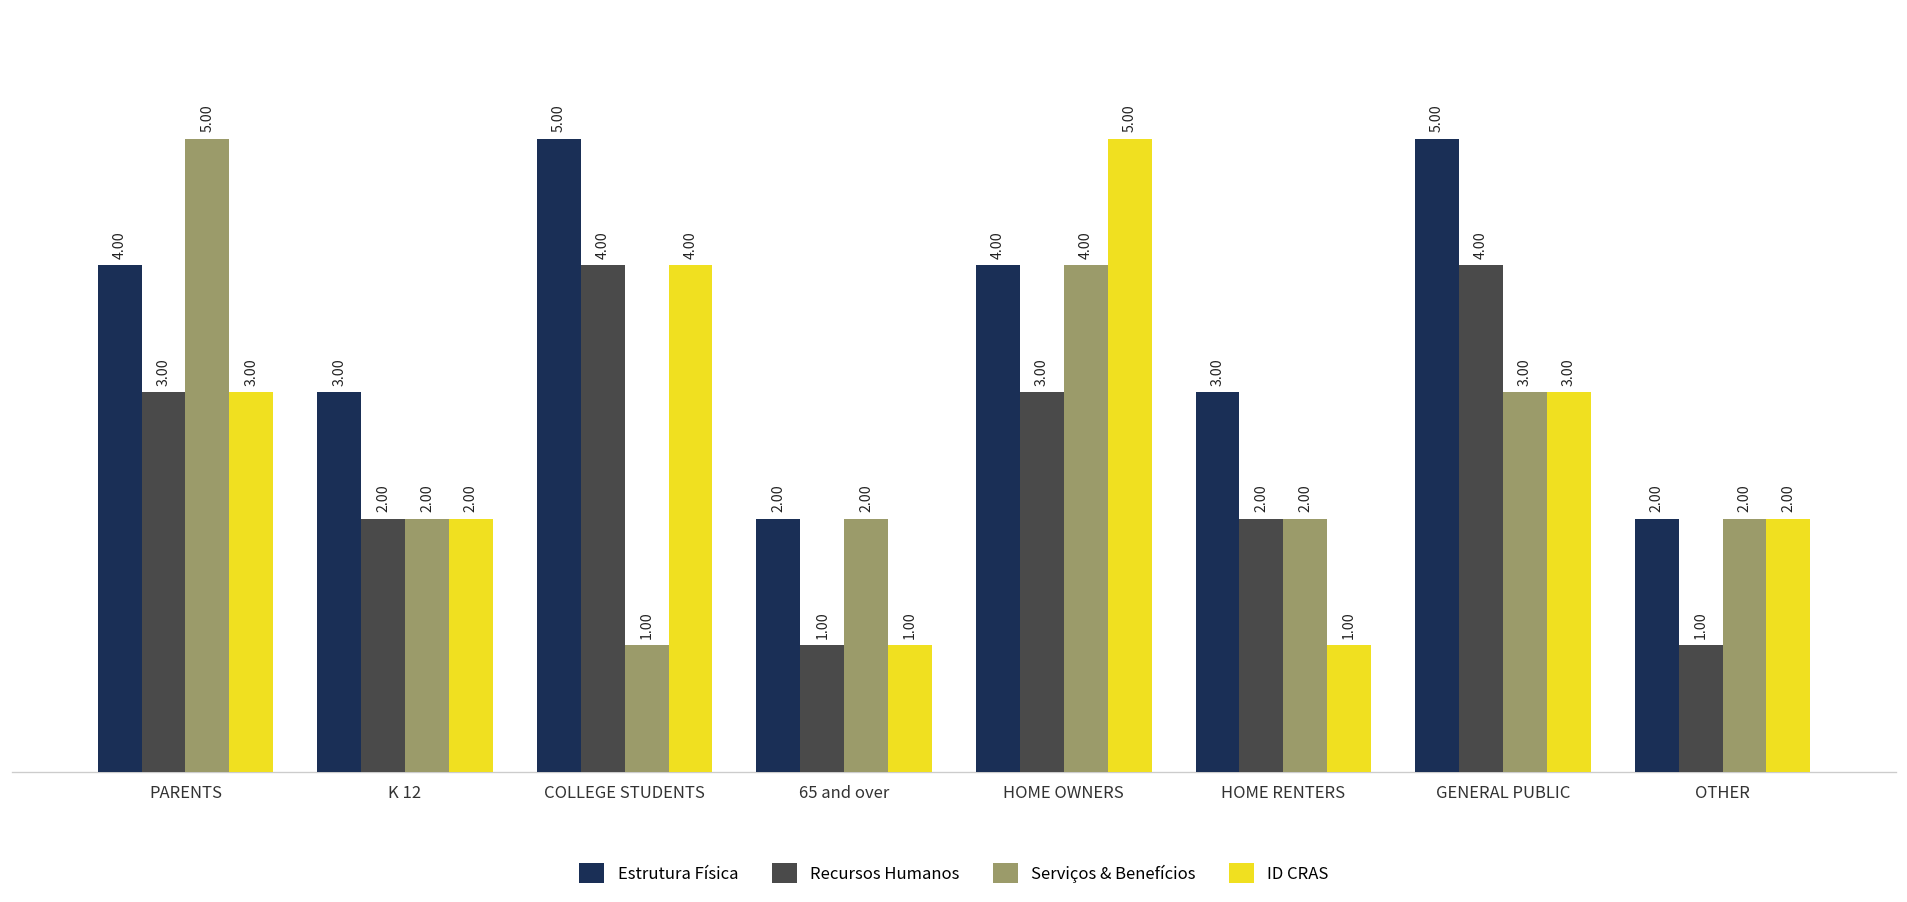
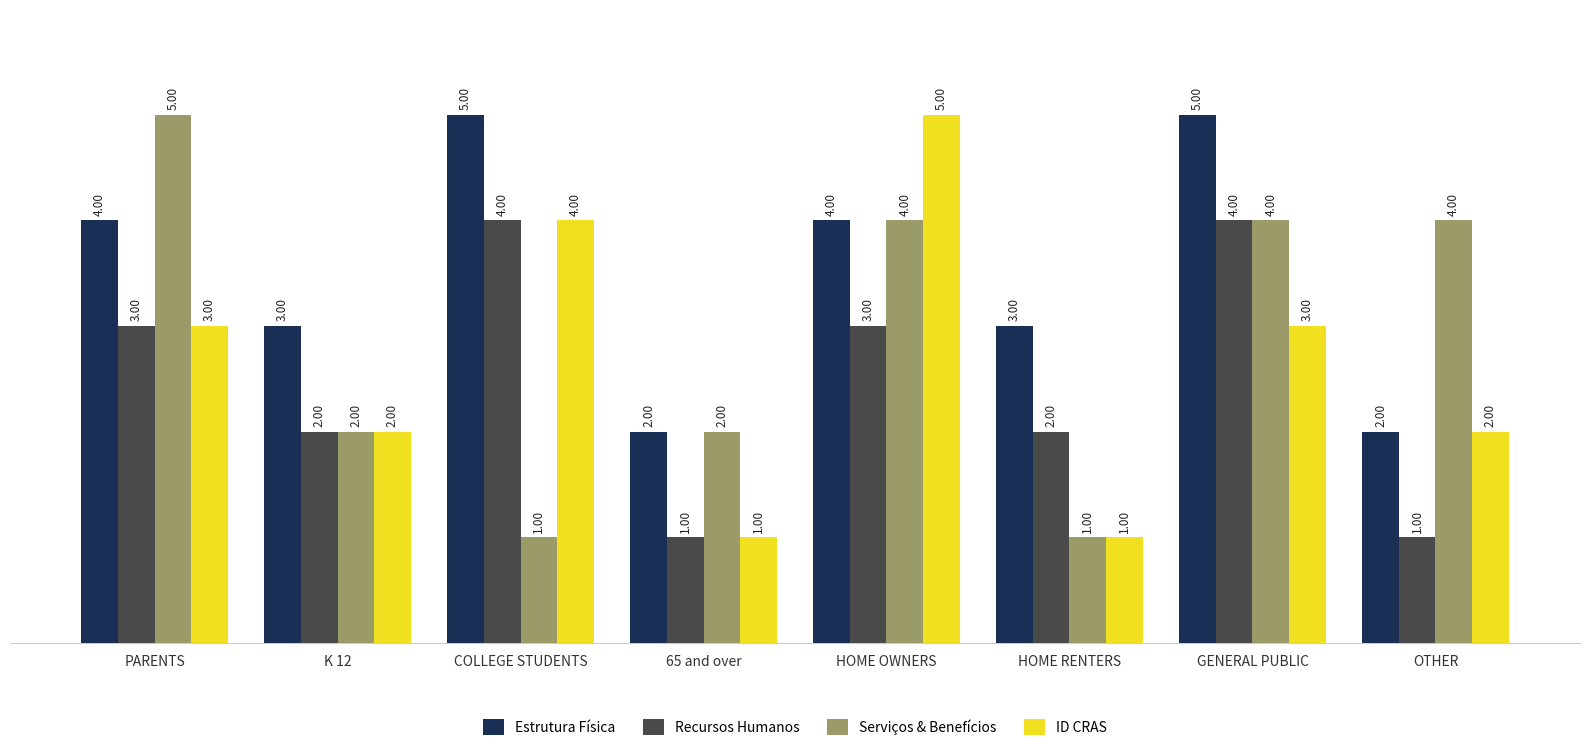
  {
    "Serviços & Benefícios": {
      "PARENTS": 5.00,
      "K 12": 2.00,
      "COLLEGE STUDENTS": 1.00,
      "65 and over": 2.00,
      "HOME OWNERS": 4.00,
-     "HOME RENTERS": 2.00,
-     "GENERAL PUBLIC": 3.00,
-     "OTHER": 2.00
+     "HOME RENTERS": 1.00,
+     "GENERAL PUBLIC": 4.00,
+     "OTHER": 4.00
    },
    "ID CRAS": {
      "PARENTS": 3.00,
      "K 12": 2.00,
      "COLLEGE STUDENTS": 4.00,
      "65 and over": 1.00,
      "HOME OWNERS": 5.00,
      "HOME RENTERS": 1.00,
      "GENERAL PUBLIC": 3.00,
      "OTHER": 2.00
    }
  }
